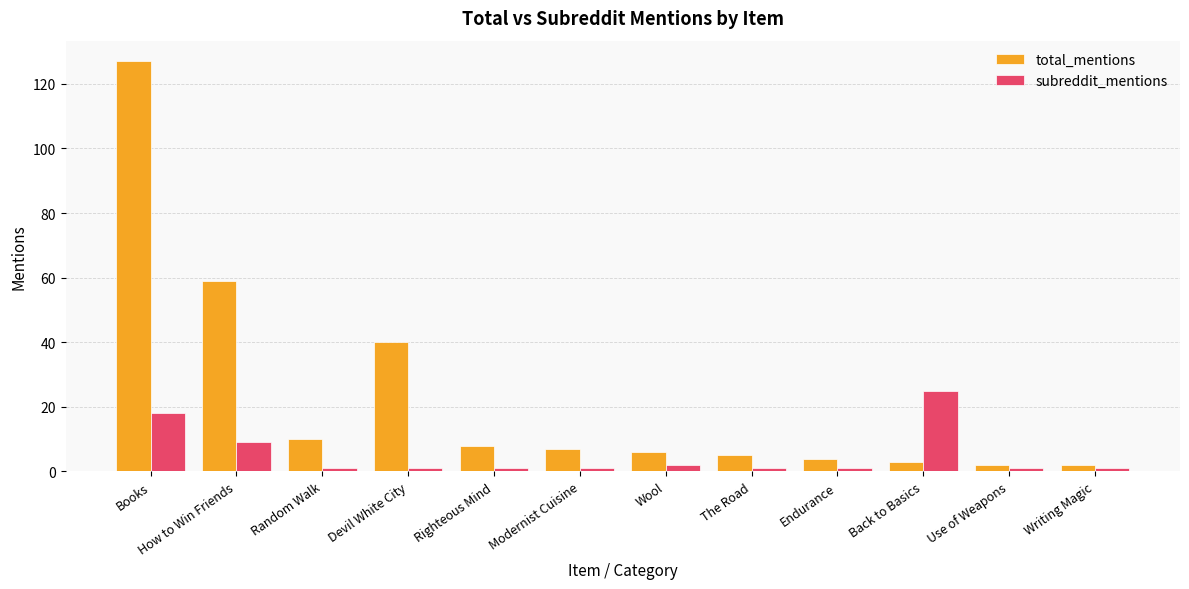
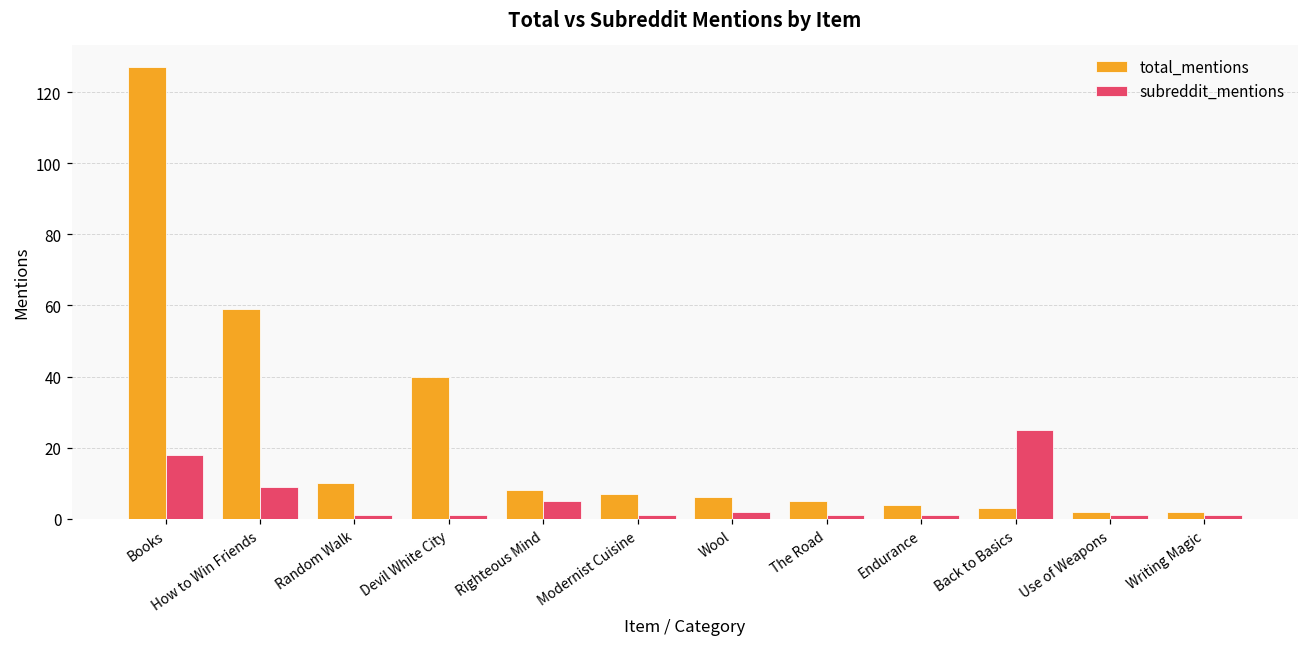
  {
    "total_mentions": {
      "Books": 127,
      "How to Win Friends": 59,
      "Random Walk": 10,
      "Devil White City": 40,
      "Righteous Mind": 8,
      "Modernist Cuisine": 7,
      "Wool": 6,
      "The Road": 5,
      "Endurance": 4,
      "Back to Basics": 3,
      "Use of Weapons": 2,
      "Writing Magic": 2
    },
    "subreddit_mentions": {
      "Books": 18,
      "How to Win Friends": 9,
      "Random Walk": 1,
      "Devil White City": 1,
-     "Righteous Mind": 1,
+     "Righteous Mind": 5,
      "Modernist Cuisine": 1,
      "Wool": 2,
      "The Road": 1,
      "Endurance": 1,
      "Back to Basics": 25,
      "Use of Weapons": 1,
      "Writing Magic": 1
    }
  }
